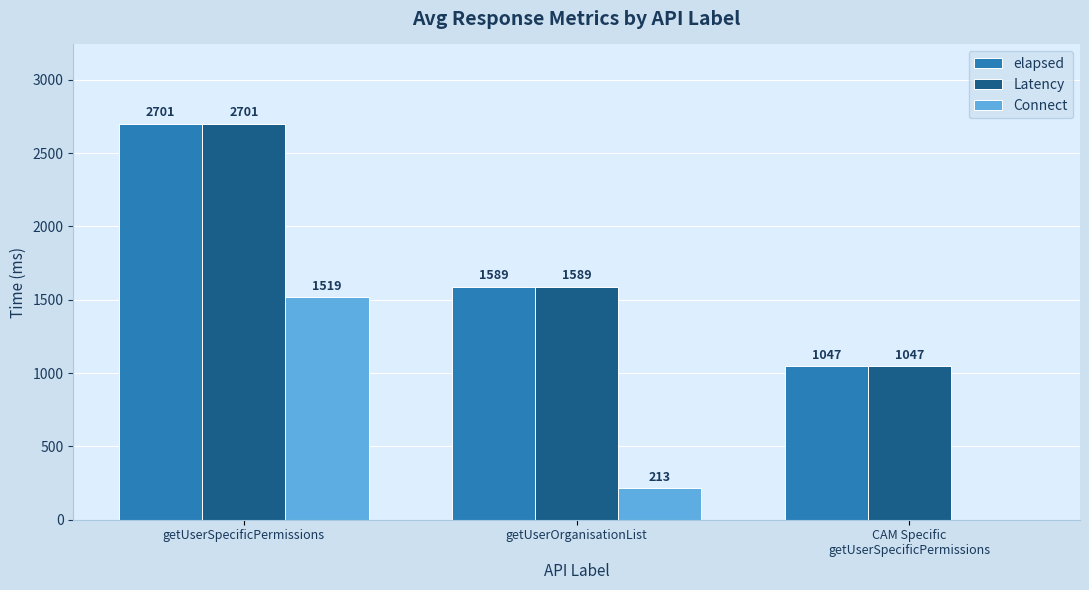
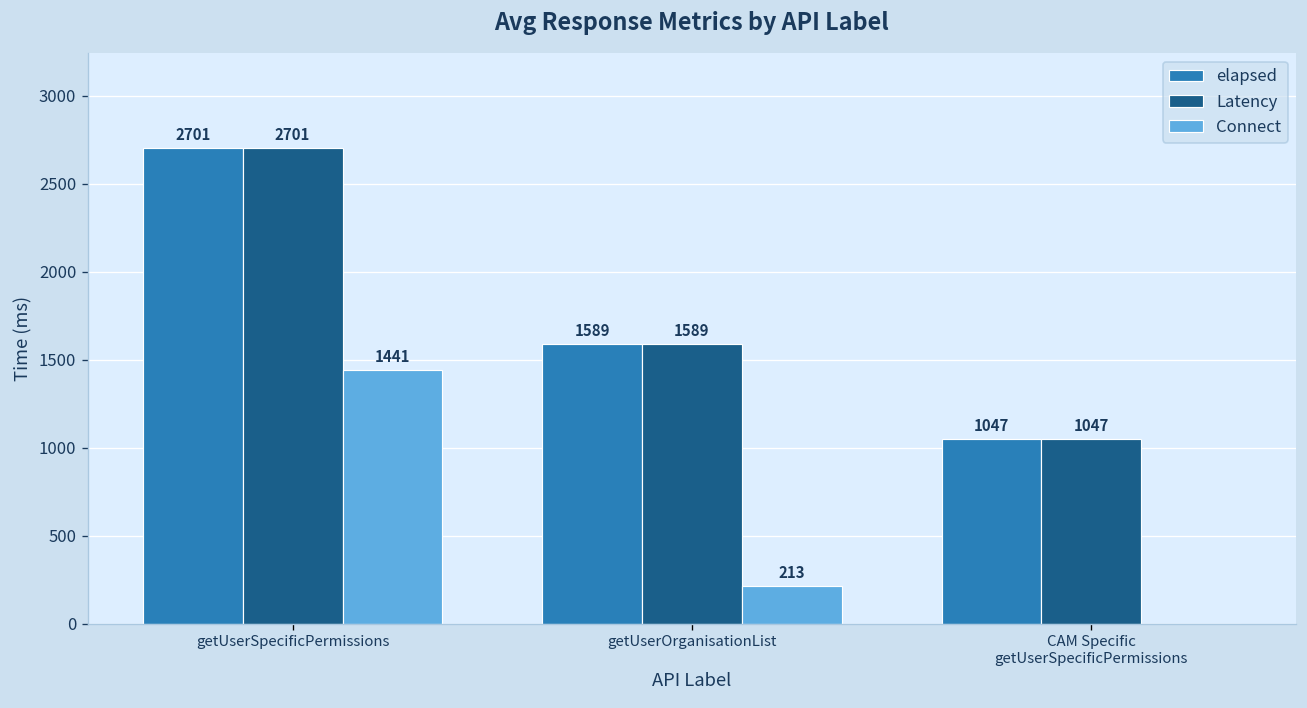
  {
    "Connect": {
-     "getUserSpecificPermissions": 1519,
+     "getUserSpecificPermissions": 1441,
      "getUserOrganisationList": 213
    }
  }
